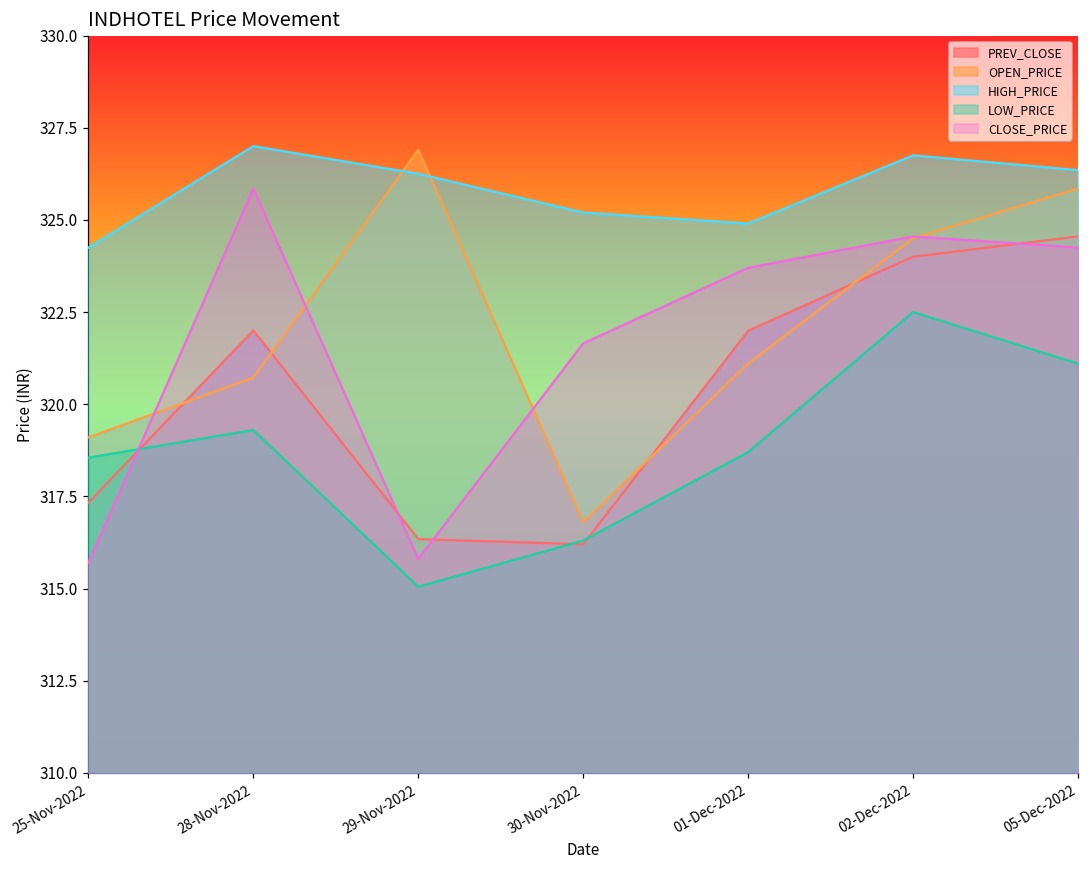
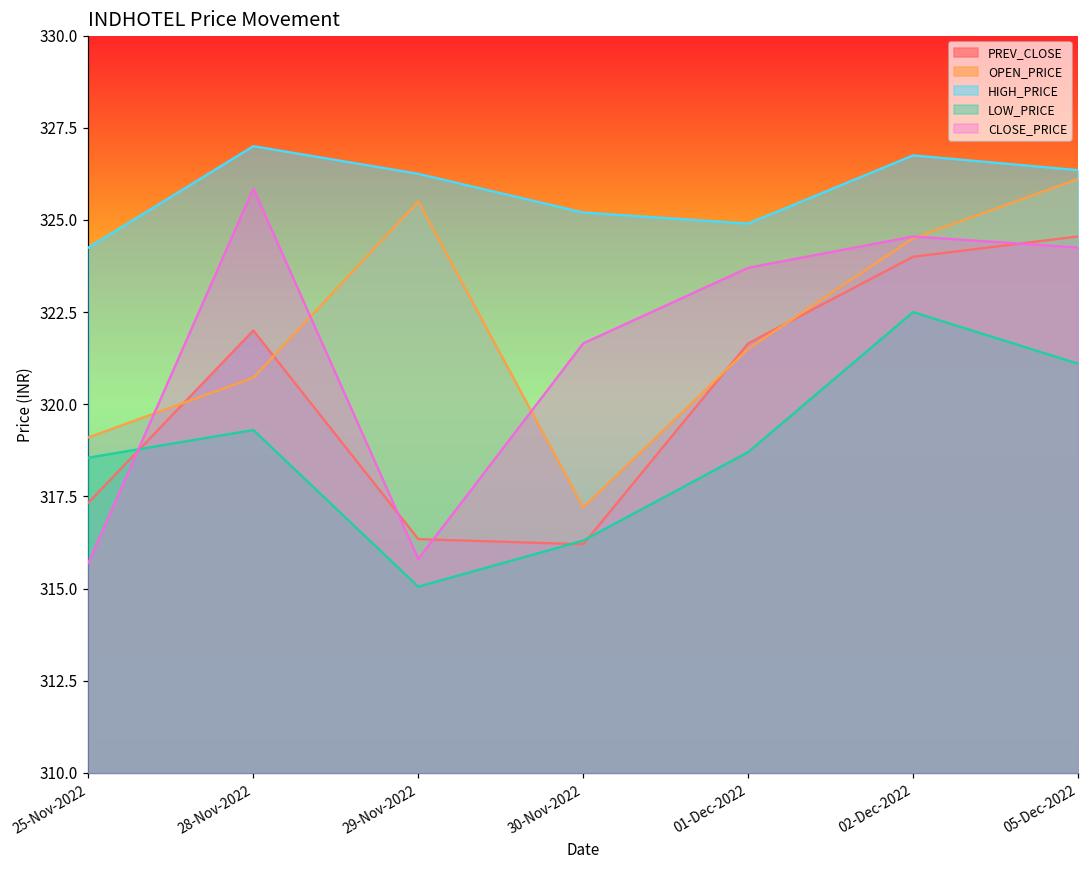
  {
    "PREV_CLOSE": {
      "25-Nov-2022": 317.3,
      "28-Nov-2022": 322.0,
      "29-Nov-2022": 316.3,
      "30-Nov-2022": 316.2,
-     "01-Dec-2022": 322.0,
+     "01-Dec-2022": 321.7,
      "02-Dec-2022": 324.0,
      "05-Dec-2022": 324.6
    },
    "OPEN_PRICE": {
      "25-Nov-2022": 319.1,
      "28-Nov-2022": 320.7,
-     "29-Nov-2022": 326.9,
-     "30-Nov-2022": 316.8,
-     "01-Dec-2022": 321.1,
-     "05-Dec-2022": 325.9
+     "29-Nov-2022": 325.5,
+     "30-Nov-2022": 317.2,
+     "01-Dec-2022": 321.5,
+     "05-Dec-2022": 326.1
    },
    "CLOSE_PRICE": {
      "25-Nov-2022": 315.7,
      "28-Nov-2022": 325.9,
      "29-Nov-2022": 315.8,
      "30-Nov-2022": 321.7,
      "01-Dec-2022": 323.7,
      "05-Dec-2022": 324.3
    }
  }
